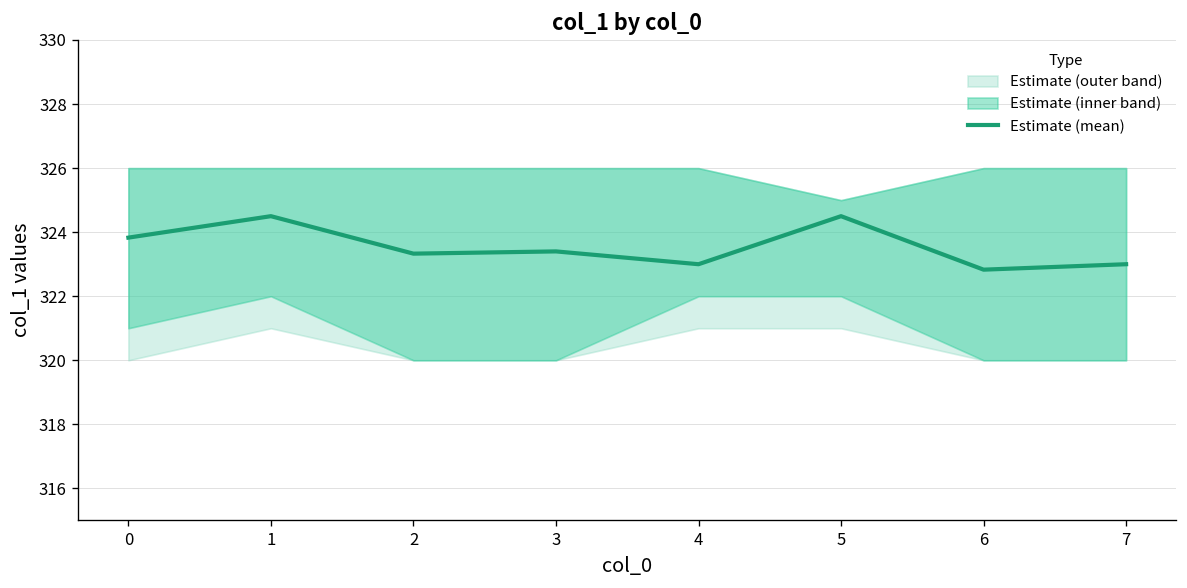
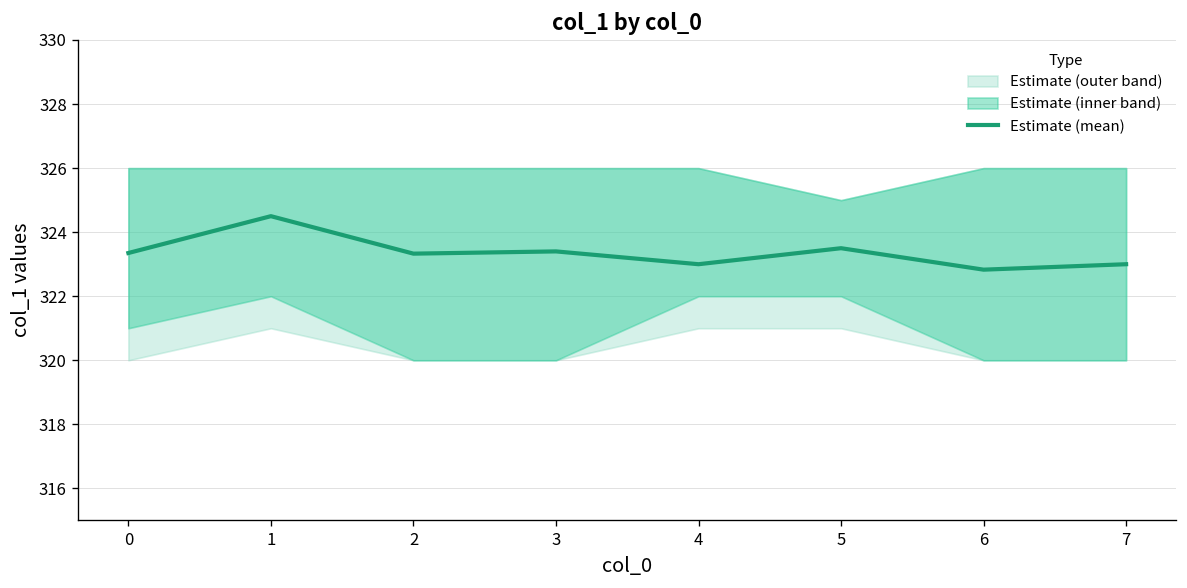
  {
    "Estimate (mean)": {
-     "0": 323.8,
+     "0": 323.4,
      "1": 324.5,
      "2": 323.3,
      "3": 323.4,
      "4": 323.0,
-     "5": 324.5,
+     "5": 323.5,
      "6": 322.8,
      "7": 323.0
    }
  }
